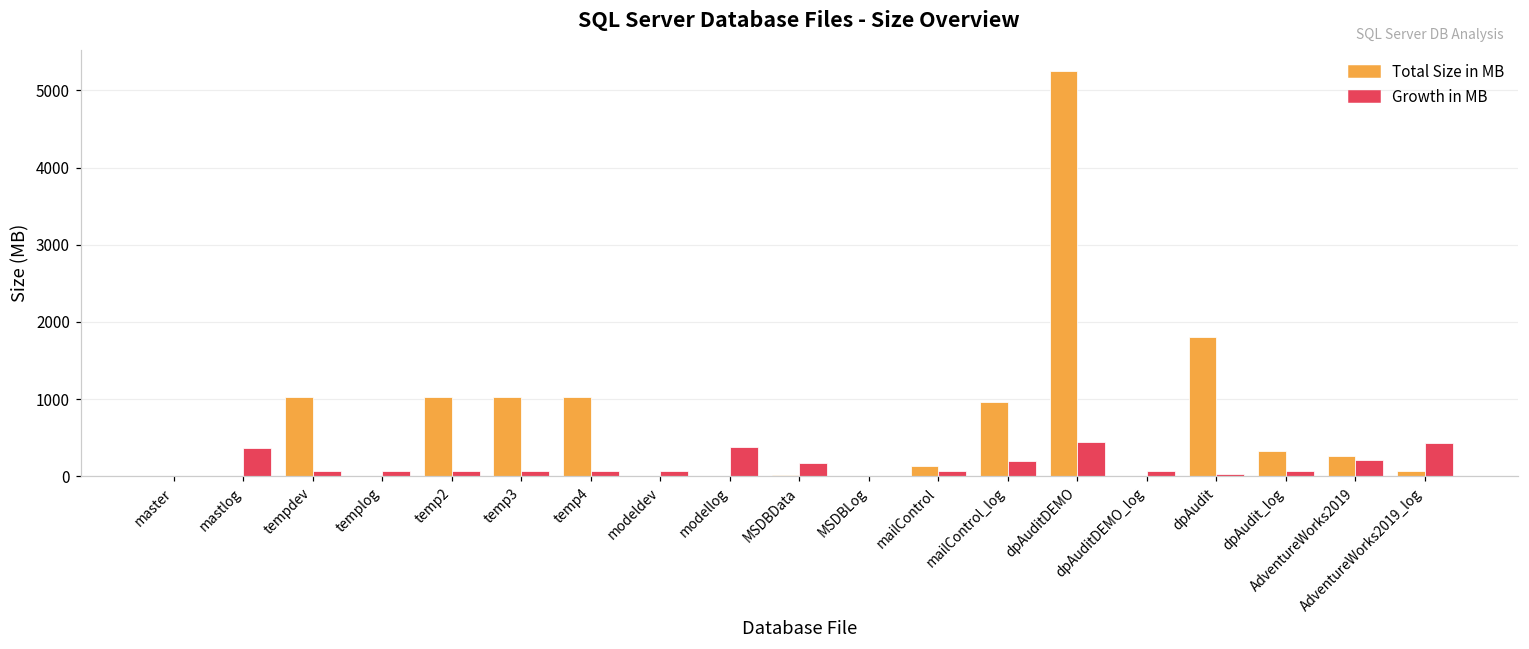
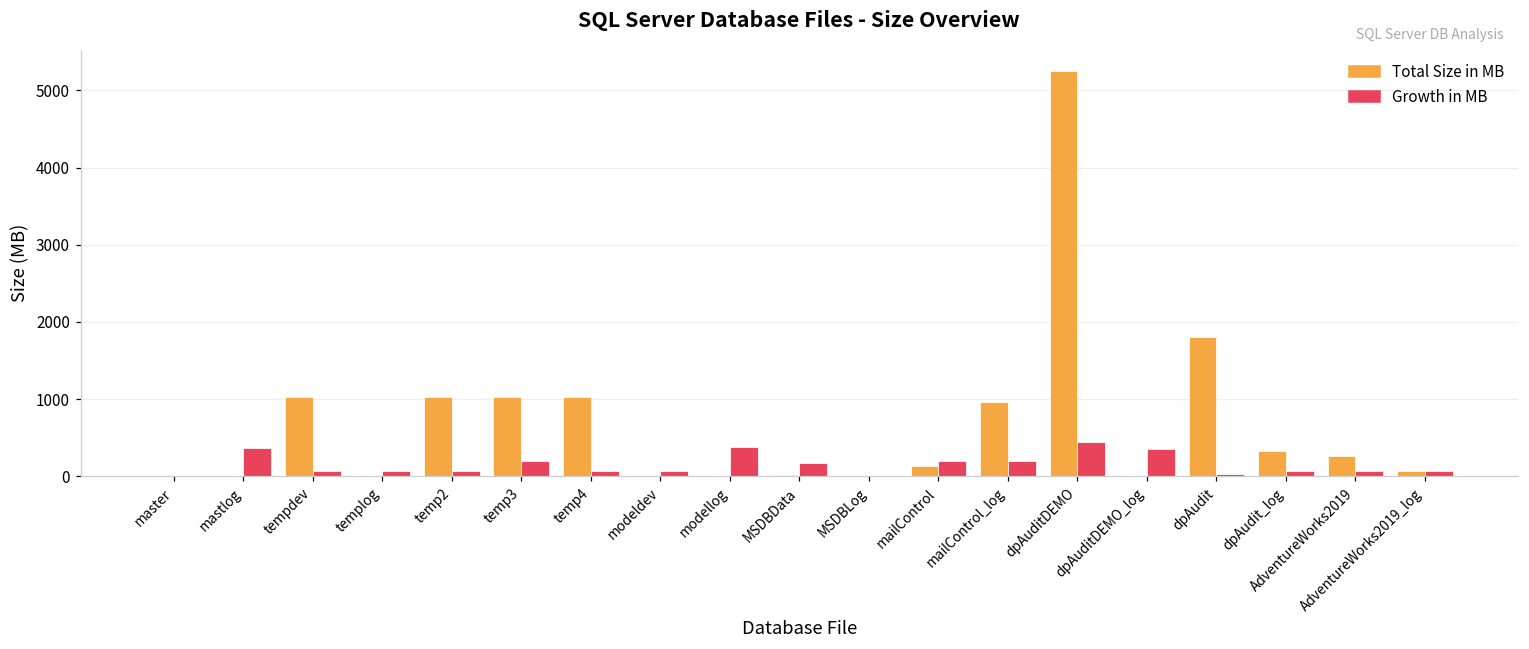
  {
    "Total Size in MB": {
      "tempdev": 1000,
      "temp2": 1000,
      "temp3": 1000,
      "temp4": 1000,
      "mailControl": 100,
      "mailControl_log": 1000,
      "dpAuditDEMO": 5300,
      "dpAudit": 1800,
      "dpAudit_log": 300,
      "AdventureWorks2019": 300,
      "AdventureWorks2019_log": 100
    },
    "Growth in MB": {
      "master": 0,
      "mastlog": 400,
      "tempdev": 100,
      "templog": 100,
      "temp2": 100,
-     "temp3": 100,
+     "temp3": 200,
      "temp4": 100,
      "modeldev": 100,
      "modellog": 400,
      "MSDBData": 200,
      "MSDBLog": 0,
-     "mailControl": 100,
+     "mailControl": 200,
      "mailControl_log": 200,
      "dpAuditDEMO": 400,
-     "dpAuditDEMO_log": 100,
+     "dpAuditDEMO_log": 300,
      "dpAudit_log": 100,
-     "AdventureWorks2019": 200,
-     "AdventureWorks2019_log": 400
+     "AdventureWorks2019": 100,
+     "AdventureWorks2019_log": 100
    }
  }
